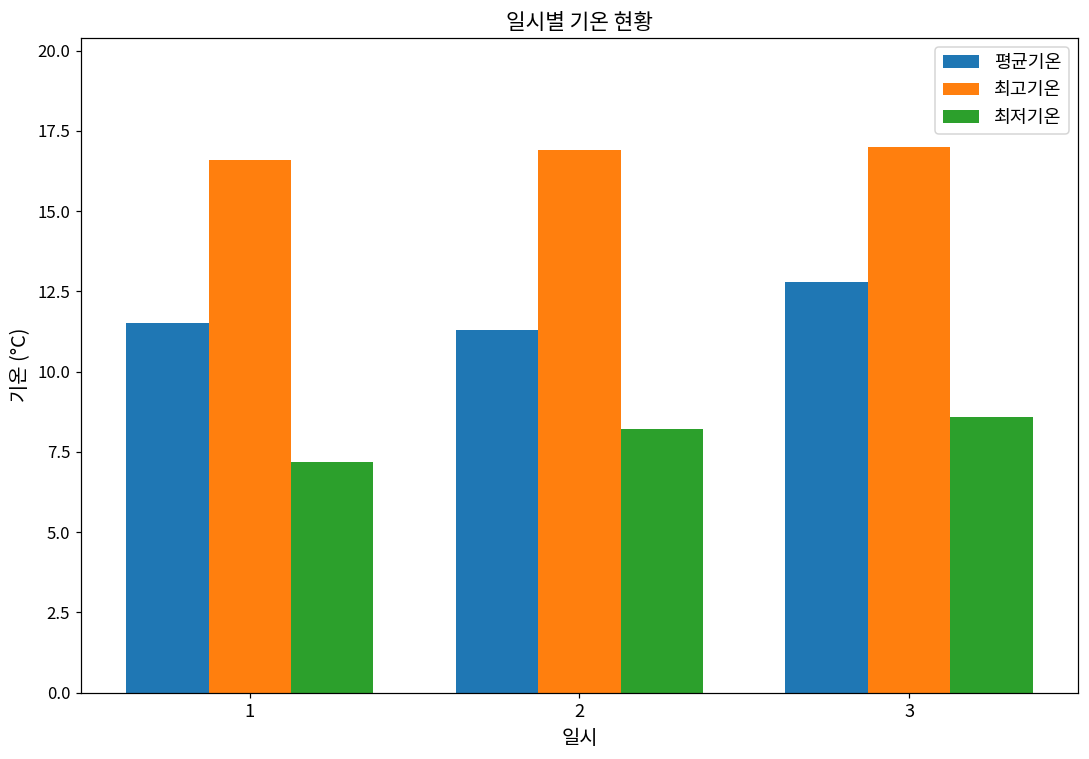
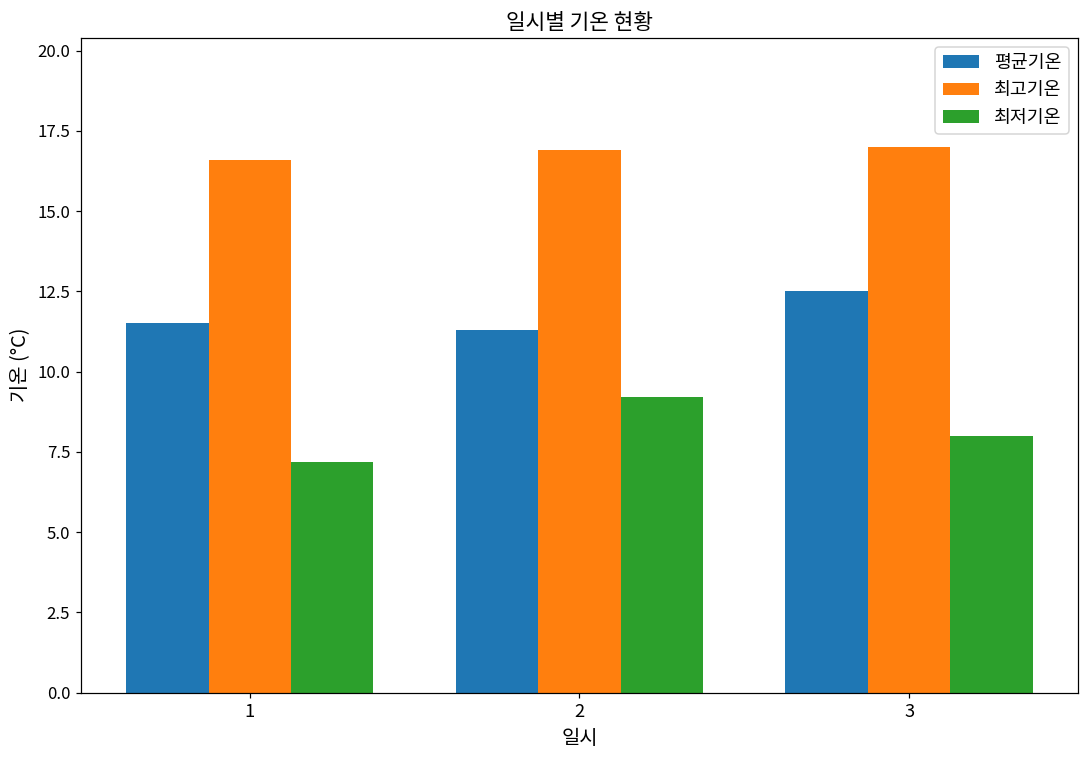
  {
    "평균기온": {
      "1": 11.5,
      "2": 11.3,
-     "3": 12.8
+     "3": 12.5
    },
    "최고기온": {
      "1": 16.6,
      "2": 16.9,
      "3": 17.0
    },
    "최저기온": {
      "1": 7.2,
-     "2": 8.2,
-     "3": 8.6
+     "2": 9.2,
+     "3": 8.0
    }
  }
